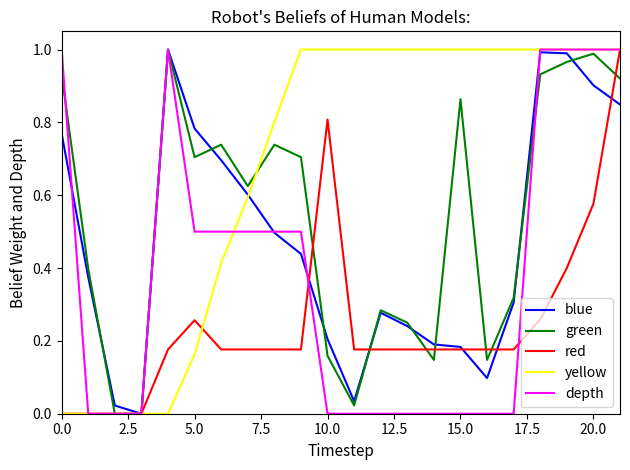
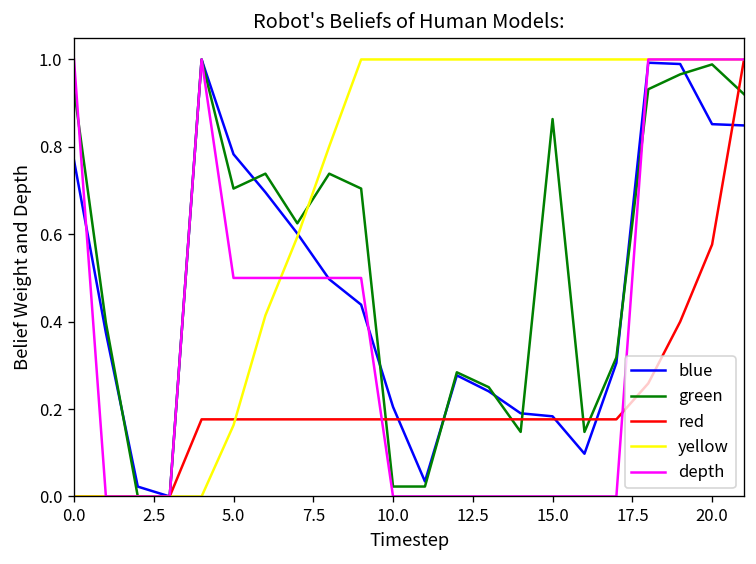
  {
    "blue": {
      "0.0": 0.77,
      "5.0": 0.78,
      "10.0": 0.20,
      "15.0": 0.18,
-     "20.0": 0.90
+     "20.0": 0.85
    },
    "green": {
      "0.0": 0.93,
      "5.0": 0.70,
-     "10.0": 0.16,
+     "10.0": 0.02,
      "15.0": 0.86,
      "20.0": 0.99
    },
    "red": {
-     "5.0": 0.26,
-     "10.0": 0.81,
+     "5.0": 0.18,
+     "10.0": 0.18,
      "15.0": 0.18,
      "20.0": 0.58
    },
    "yellow": {
      "5.0": 0.16,
      "10.0": 1.00,
      "15.0": 1.00
    },
    "depth": {
      "0.0": 1.00,
      "5.0": 0.50,
      "10.0": 0.00,
      "15.0": 0.00
    }
  }
